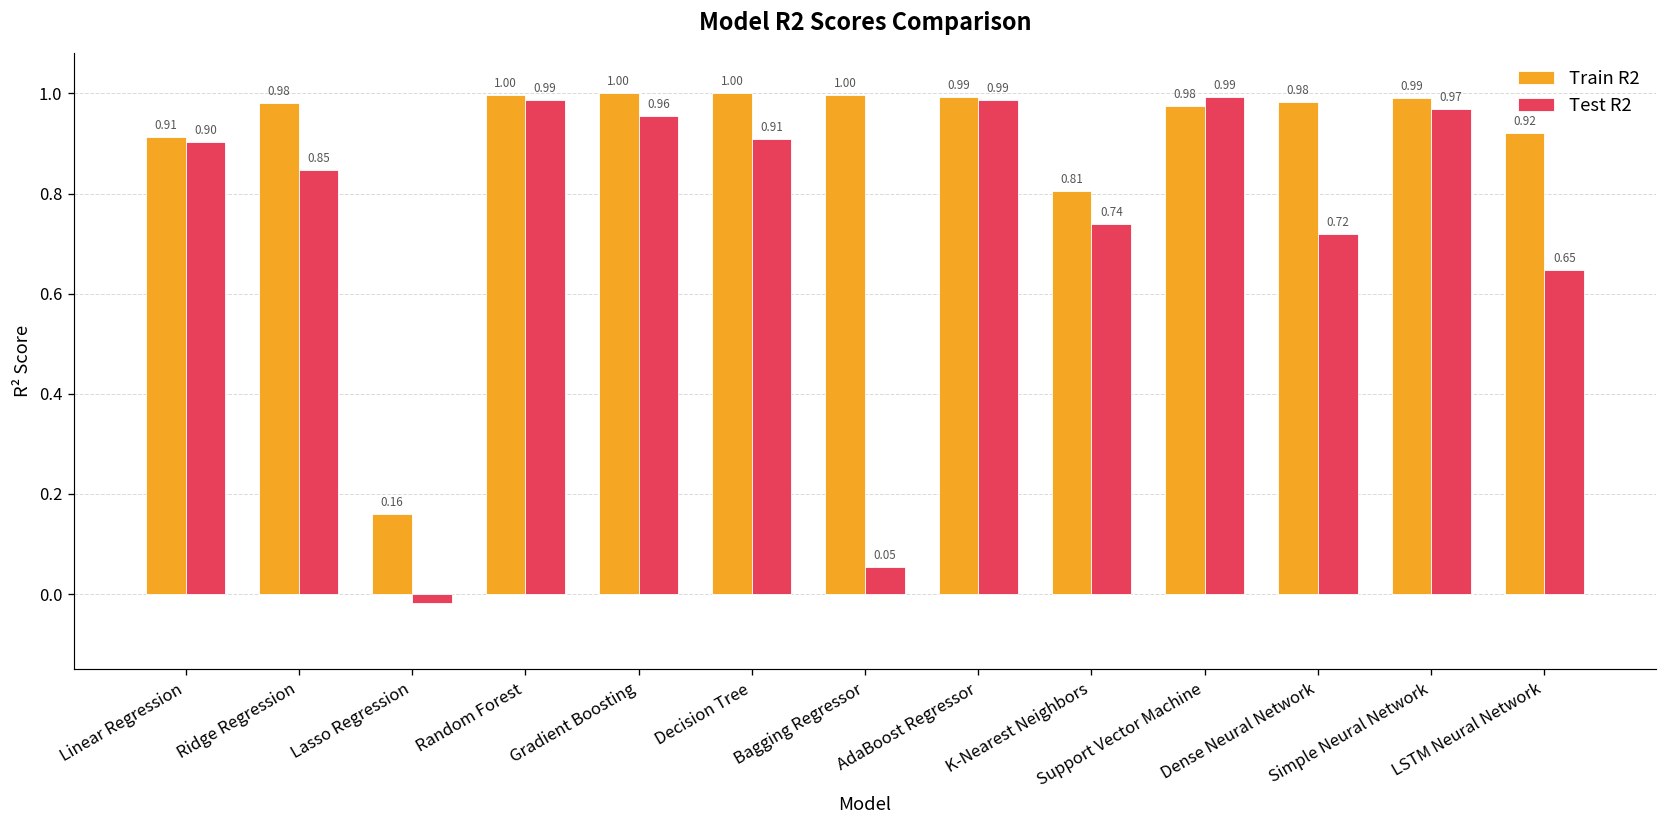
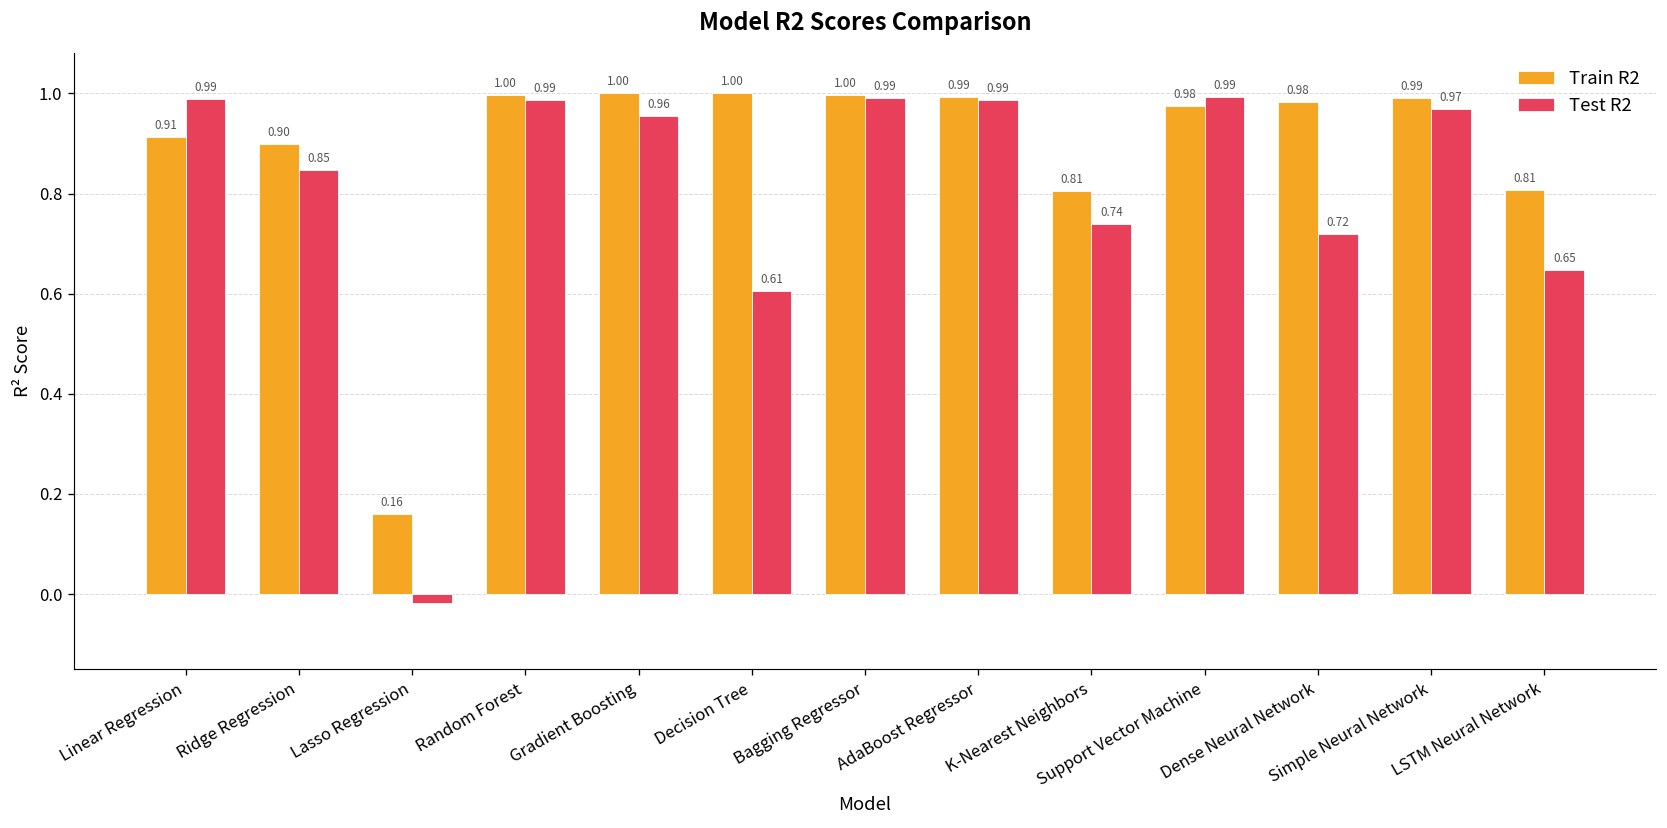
  {
    "Train R2": {
      "Linear Regression": 0.91,
-     "Ridge Regression": 0.98,
+     "Ridge Regression": 0.90,
      "Lasso Regression": 0.16,
      "Random Forest": 1.00,
      "Gradient Boosting": 1.00,
      "Decision Tree": 1.00,
      "Bagging Regressor": 1.00,
      "AdaBoost Regressor": 0.99,
      "K-Nearest Neighbors": 0.81,
      "Support Vector Machine": 0.98,
      "Dense Neural Network": 0.98,
      "Simple Neural Network": 0.99,
-     "LSTM Neural Network": 0.92
+     "LSTM Neural Network": 0.81
    },
    "Test R2": {
-     "Linear Regression": 0.90,
+     "Linear Regression": 0.99,
      "Ridge Regression": 0.85,
      "Random Forest": 0.99,
      "Gradient Boosting": 0.96,
-     "Decision Tree": 0.91,
-     "Bagging Regressor": 0.05,
+     "Decision Tree": 0.61,
+     "Bagging Regressor": 0.99,
      "AdaBoost Regressor": 0.99,
      "K-Nearest Neighbors": 0.74,
      "Support Vector Machine": 0.99,
      "Dense Neural Network": 0.72,
      "Simple Neural Network": 0.97,
      "LSTM Neural Network": 0.65
    }
  }
